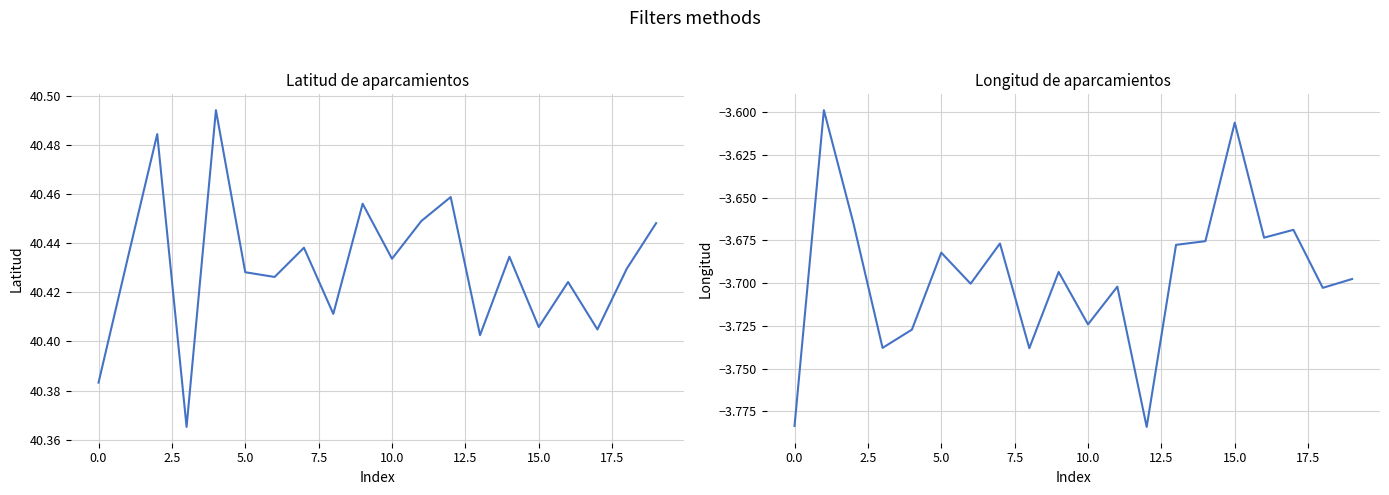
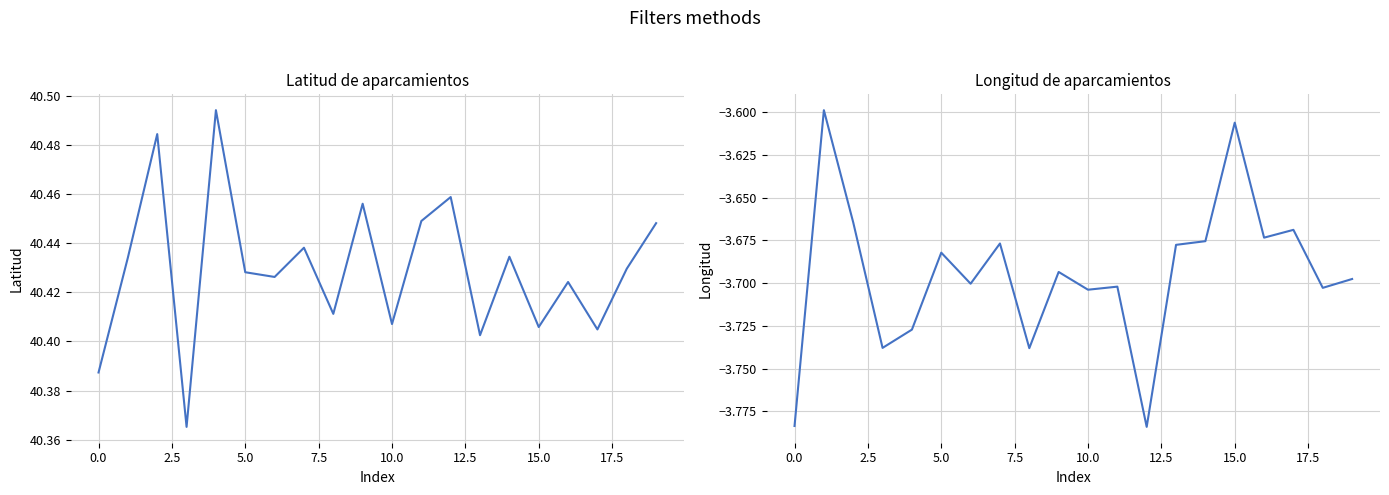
  {
    "Latitud de aparcamientos": {
-     "0.0": 40.383,
+     "0.0": 40.387,
      "5.0": 40.428,
-     "10.0": 40.434,
+     "10.0": 40.407,
      "15.0": 40.406
    },
    "Longitud de aparcamientos": {
      "0.0": -3.784,
      "5.0": -3.682,
-     "10.0": -3.724,
+     "10.0": -3.704,
      "15.0": -3.606
    }
  }
